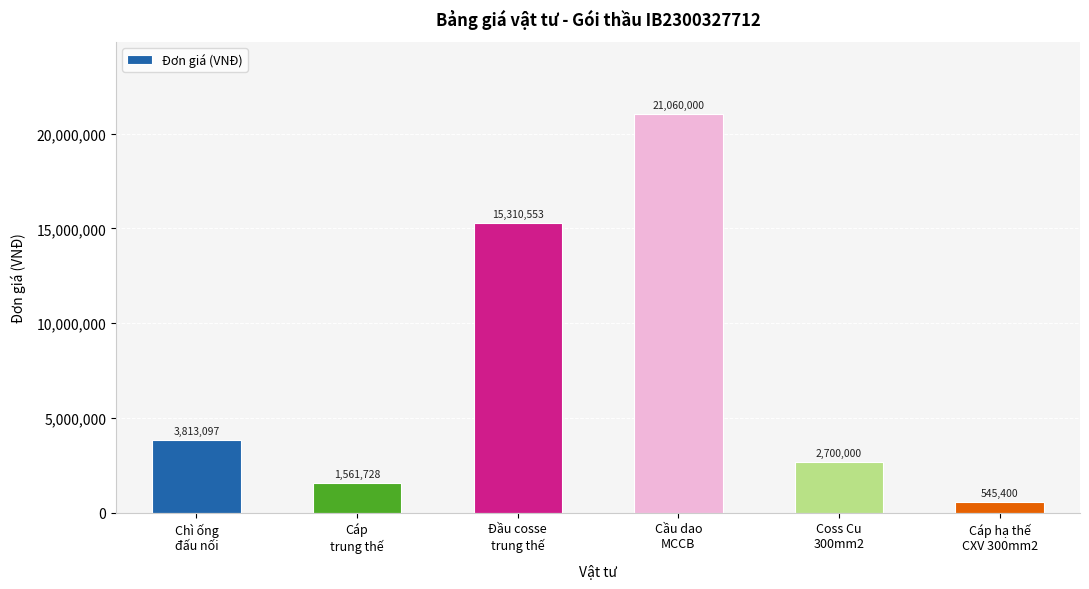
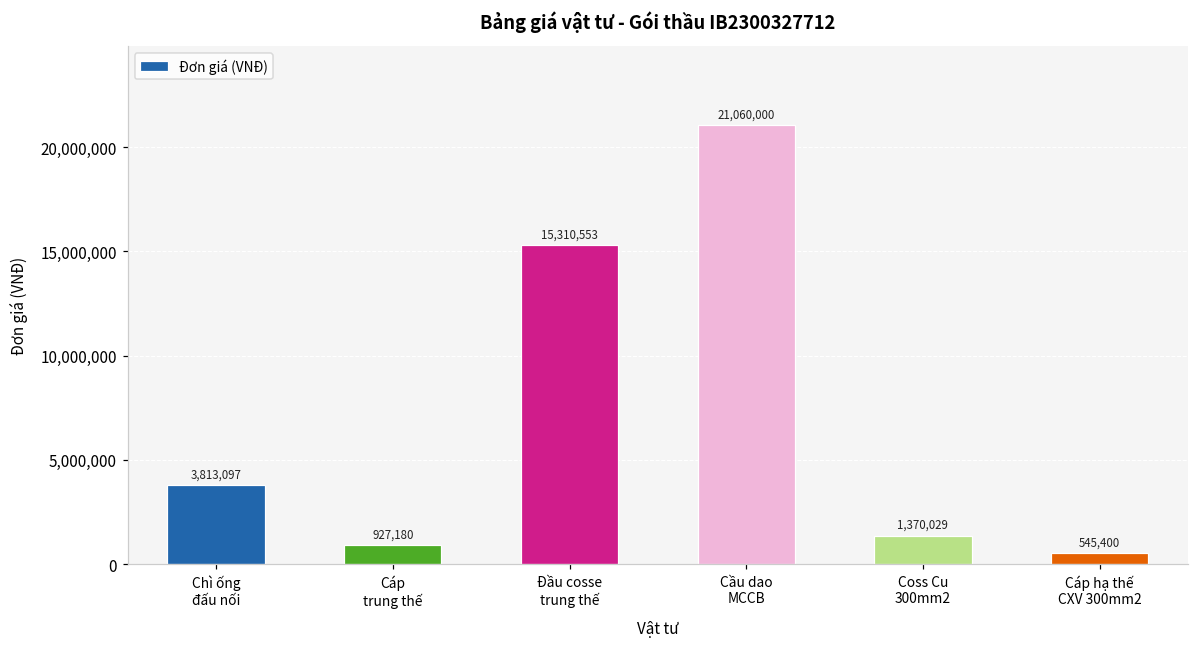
  {
    "Chì ống đấu nối": "3,813,097",
-   "Cáp trung thế": "1,561,728",
+   "Cáp trung thế": "927,180",
    "Đầu cosse trung thế": "15,310,553",
    "Cầu dao MCCB": "21,060,000",
-   "Coss Cu 300mm2": "2,700,000",
+   "Coss Cu 300mm2": "1,370,029",
    "Cáp hạ thế CXV 300mm2": "545,400"
  }
